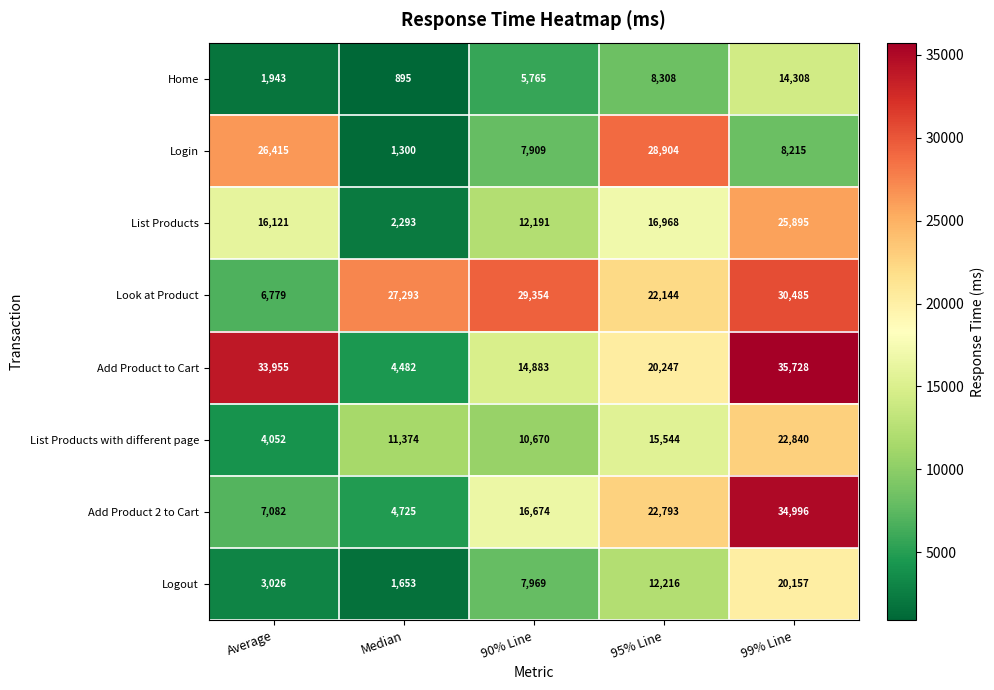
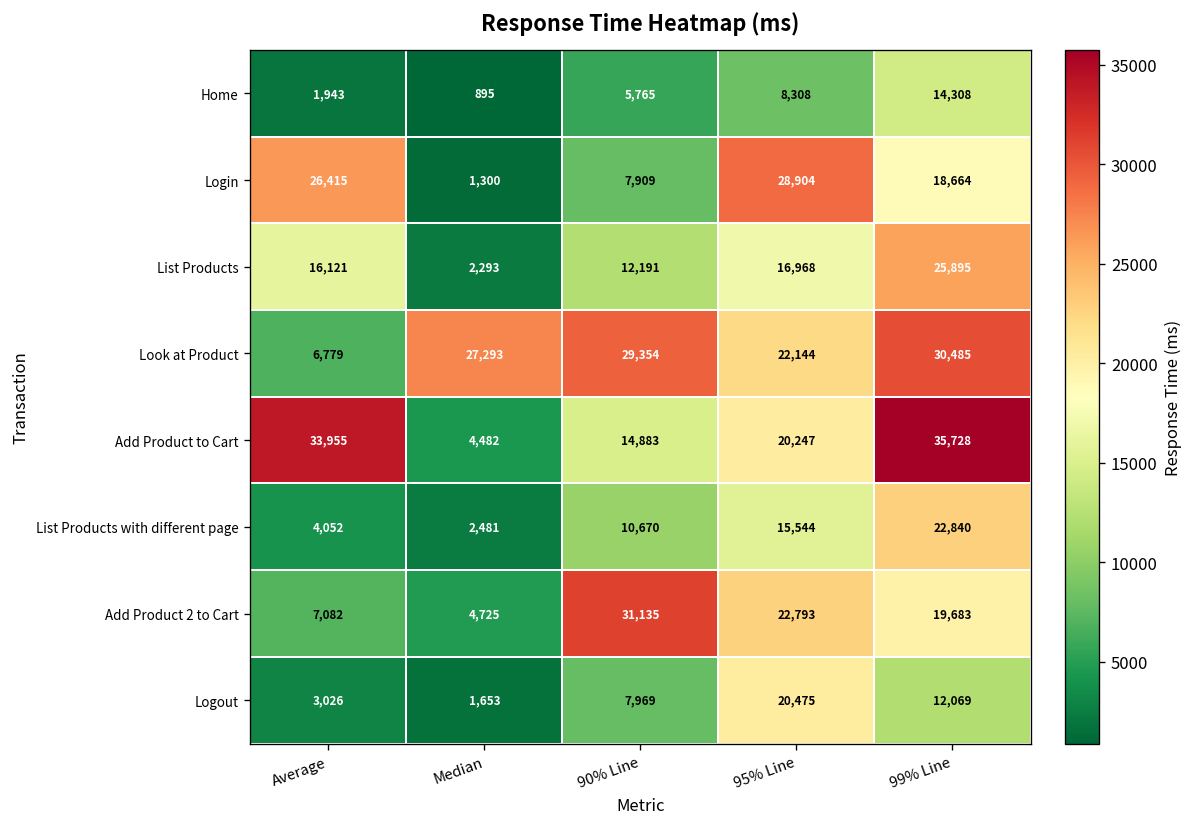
  {
    "Home": {
      "Average": "1,943",
      "Median": "895",
      "90% Line": "5,765",
      "95% Line": "8,308",
      "99% Line": "14,308"
    },
    "Login": {
      "Average": "26,415",
      "Median": "1,300",
      "90% Line": "7,909",
      "95% Line": "28,904",
-     "99% Line": "8,215"
+     "99% Line": "18,664"
    },
    "List Products": {
      "Average": "16,121",
      "Median": "2,293",
      "90% Line": "12,191",
      "95% Line": "16,968",
      "99% Line": "25,895"
    },
    "Look at Product": {
      "Average": "6,779",
      "Median": "27,293",
      "90% Line": "29,354",
      "95% Line": "22,144",
      "99% Line": "30,485"
    },
    "Add Product to Cart": {
      "Average": "33,955",
      "Median": "4,482",
      "90% Line": "14,883",
      "95% Line": "20,247",
      "99% Line": "35,728"
    },
    "List Products with different page": {
      "Average": "4,052",
-     "Median": "11,374",
+     "Median": "2,481",
      "90% Line": "10,670",
      "95% Line": "15,544",
      "99% Line": "22,840"
    },
    "Add Product 2 to Cart": {
      "Average": "7,082",
      "Median": "4,725",
-     "90% Line": "16,674",
+     "90% Line": "31,135",
      "95% Line": "22,793",
-     "99% Line": "34,996"
+     "99% Line": "19,683"
    },
    "Logout": {
      "Average": "3,026",
      "Median": "1,653",
      "90% Line": "7,969",
-     "95% Line": "12,216",
-     "99% Line": "20,157"
+     "95% Line": "20,475",
+     "99% Line": "12,069"
    }
  }
